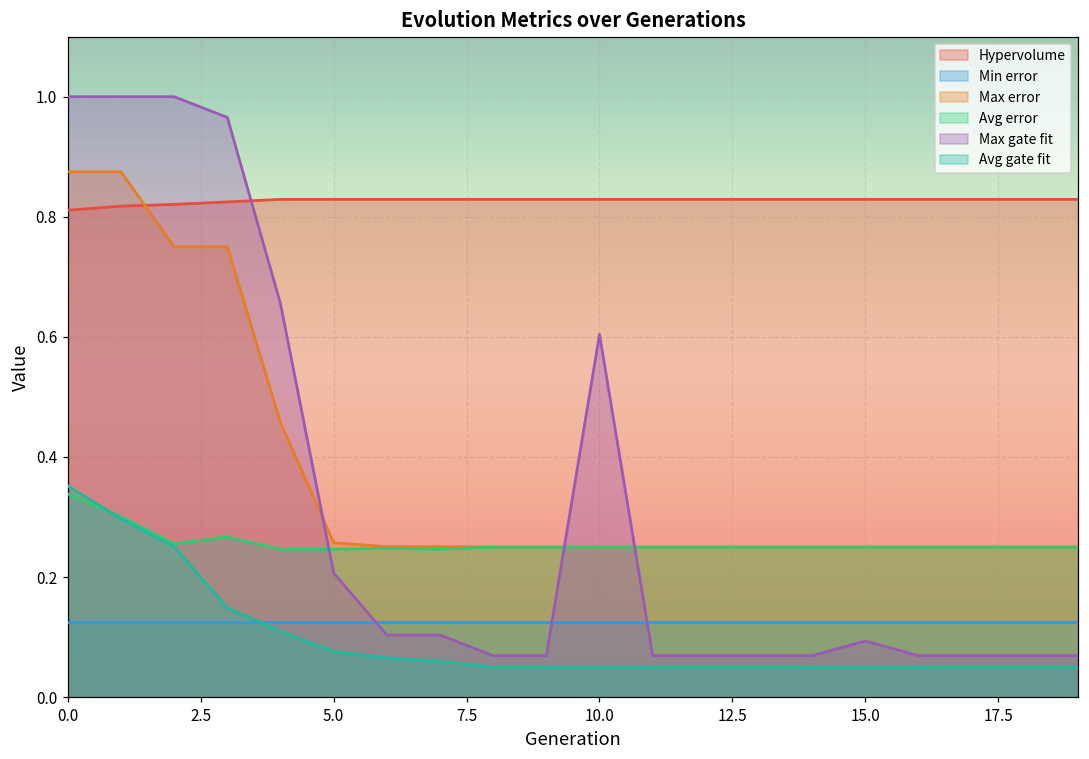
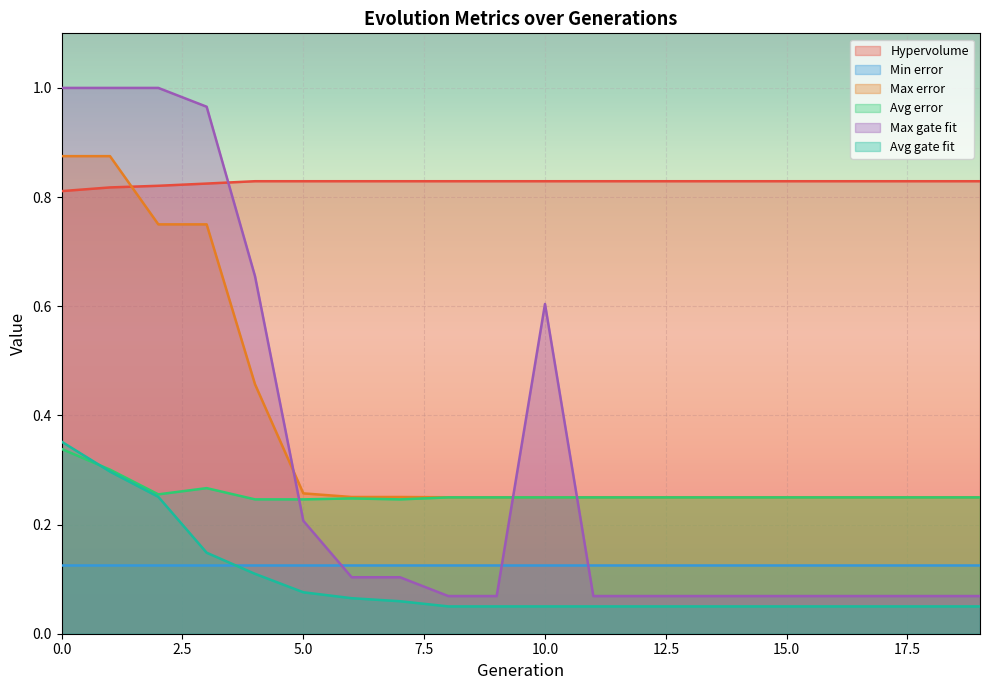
  {
    "Max gate fit": {
      "0.0": 1.00,
      "5.0": 0.21,
      "10.0": 0.60,
-     "15.0": 0.09
+     "15.0": 0.07
    }
  }
